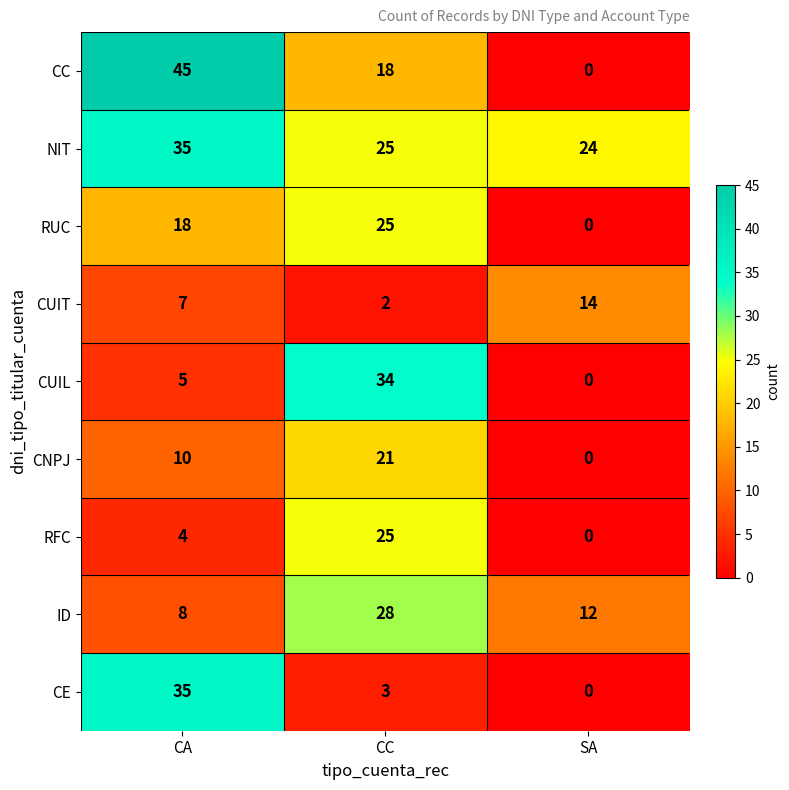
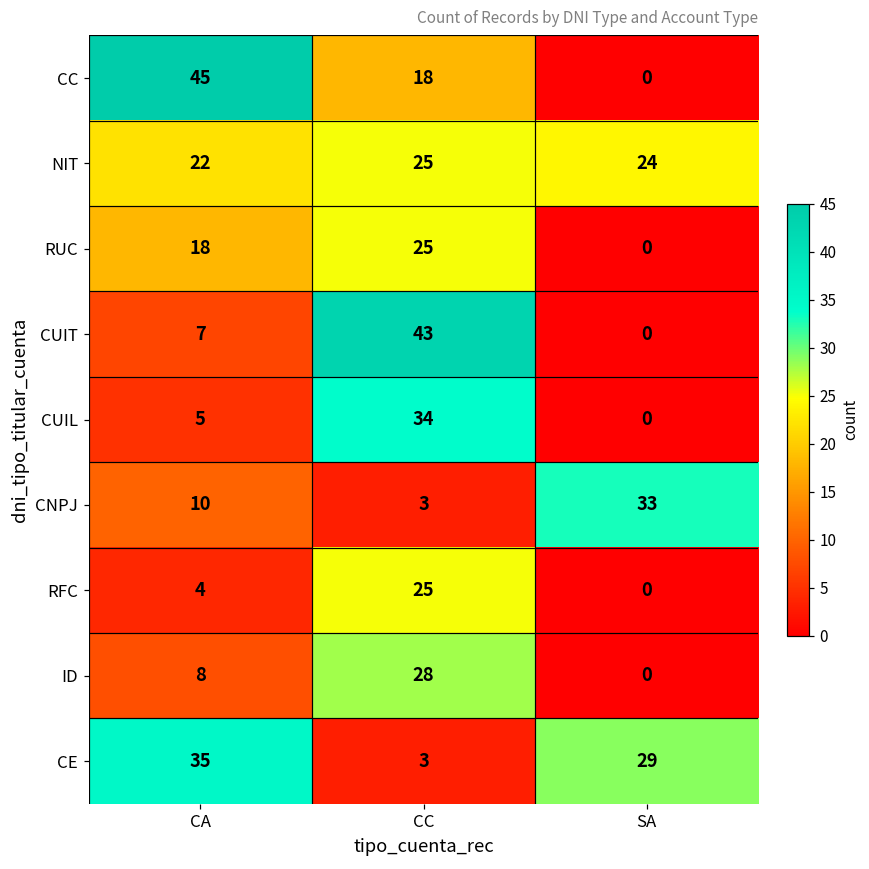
  {
    "CC": {
      "CA": 45,
      "CC": 18,
      "SA": 0
    },
    "NIT": {
-     "CA": 35,
+     "CA": 22,
      "CC": 25,
      "SA": 24
    },
    "RUC": {
      "CA": 18,
      "CC": 25,
      "SA": 0
    },
    "CUIT": {
      "CA": 7,
-     "CC": 2,
-     "SA": 14
+     "CC": 43,
+     "SA": 0
    },
    "CUIL": {
      "CA": 5,
      "CC": 34,
      "SA": 0
    },
    "CNPJ": {
      "CA": 10,
-     "CC": 21,
-     "SA": 0
+     "CC": 3,
+     "SA": 33
    },
    "RFC": {
      "CA": 4,
      "CC": 25,
      "SA": 0
    },
    "ID": {
      "CA": 8,
      "CC": 28,
-     "SA": 12
+     "SA": 0
    },
    "CE": {
      "CA": 35,
      "CC": 3,
-     "SA": 0
+     "SA": 29
    }
  }
